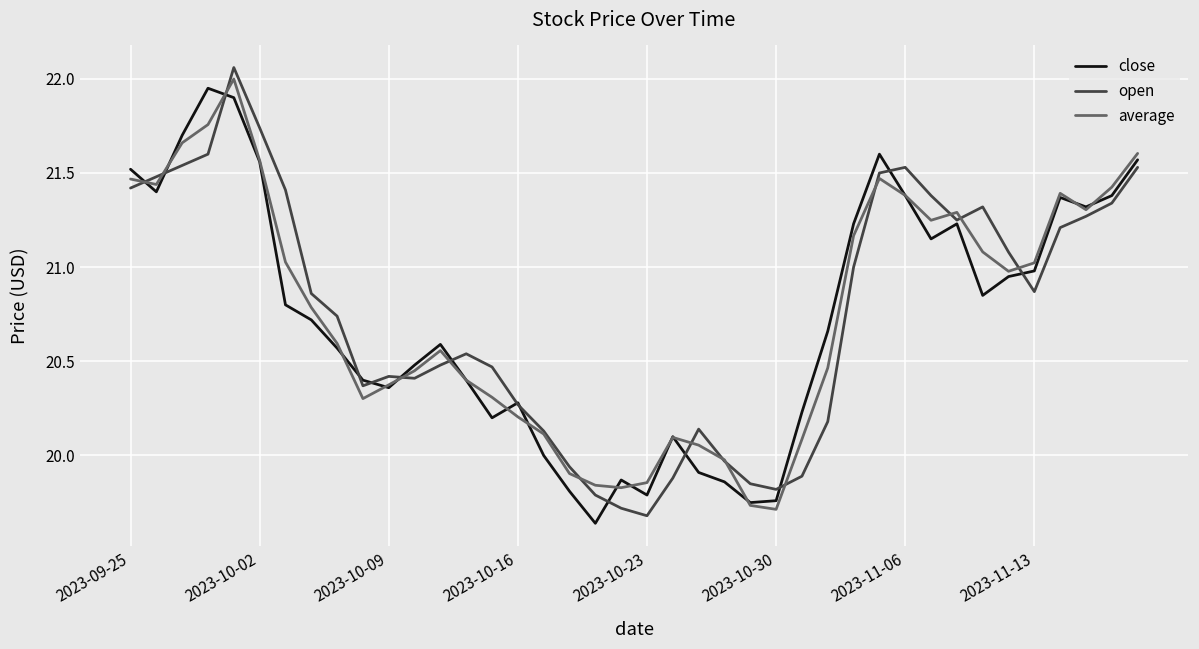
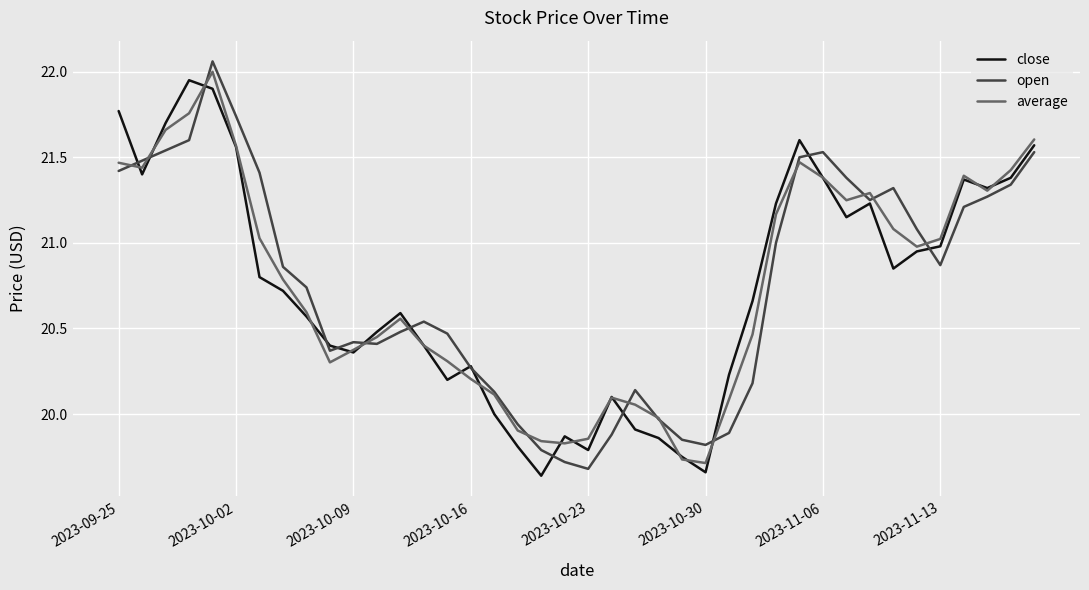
  {
    "close": {
-     "2023-09-25": 21.52,
+     "2023-09-25": 21.77,
      "2023-10-23": 19.79,
-     "2023-10-30": 19.76,
+     "2023-10-30": 19.66,
      "2023-11-13": 20.98
    }
  }
